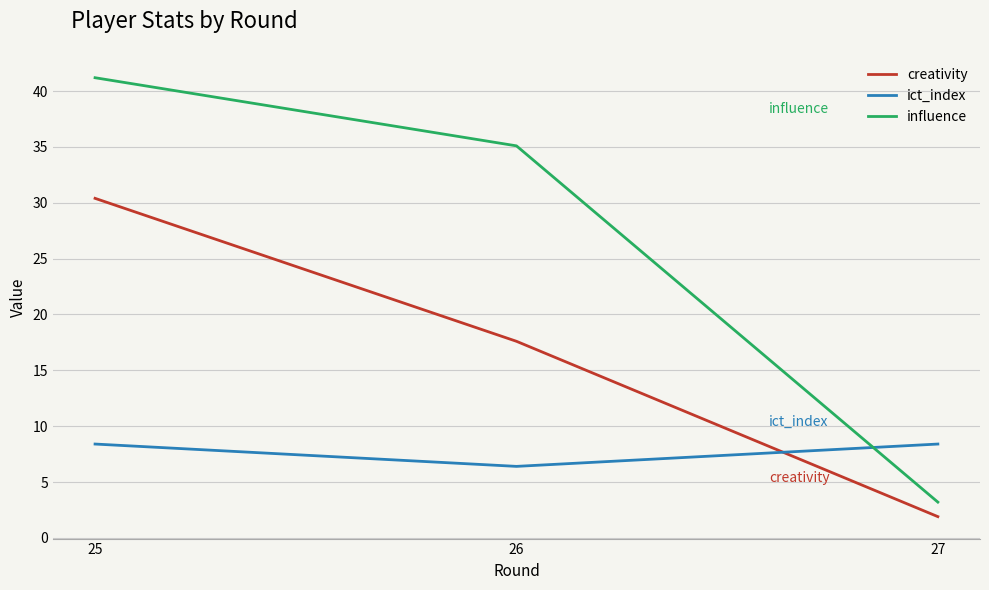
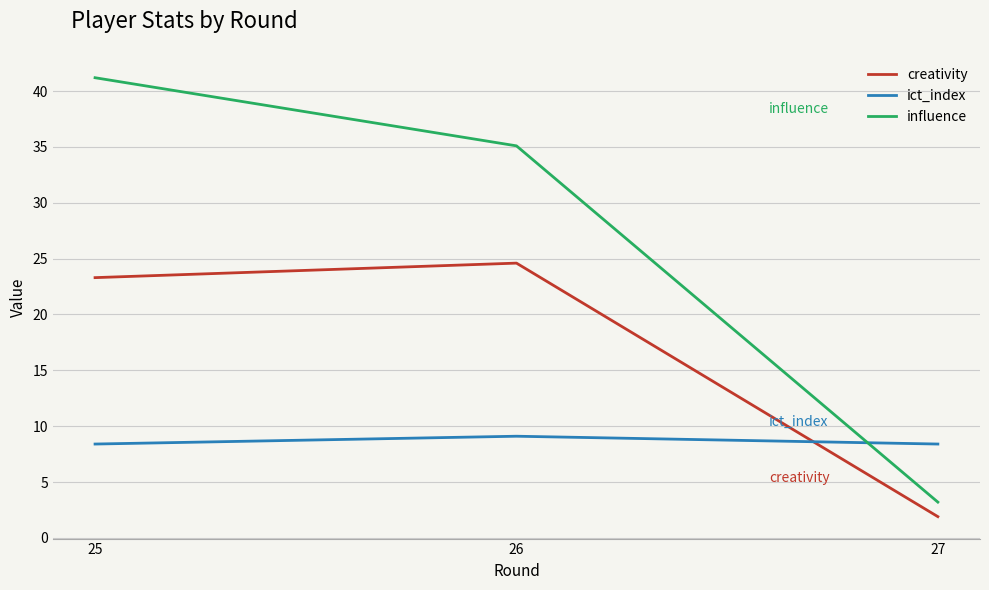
  {
    "creativity": {
-     "25": 30.4,
-     "26": 17.6,
+     "25": 23.3,
+     "26": 24.6,
      "27": 1.9
    },
    "ict_index": {
      "25": 8.4,
-     "26": 6.4,
+     "26": 9.1,
      "27": 8.4
    },
    "influence": {
      "25": 41.2,
      "26": 35.1,
      "27": 3.2
    }
  }
